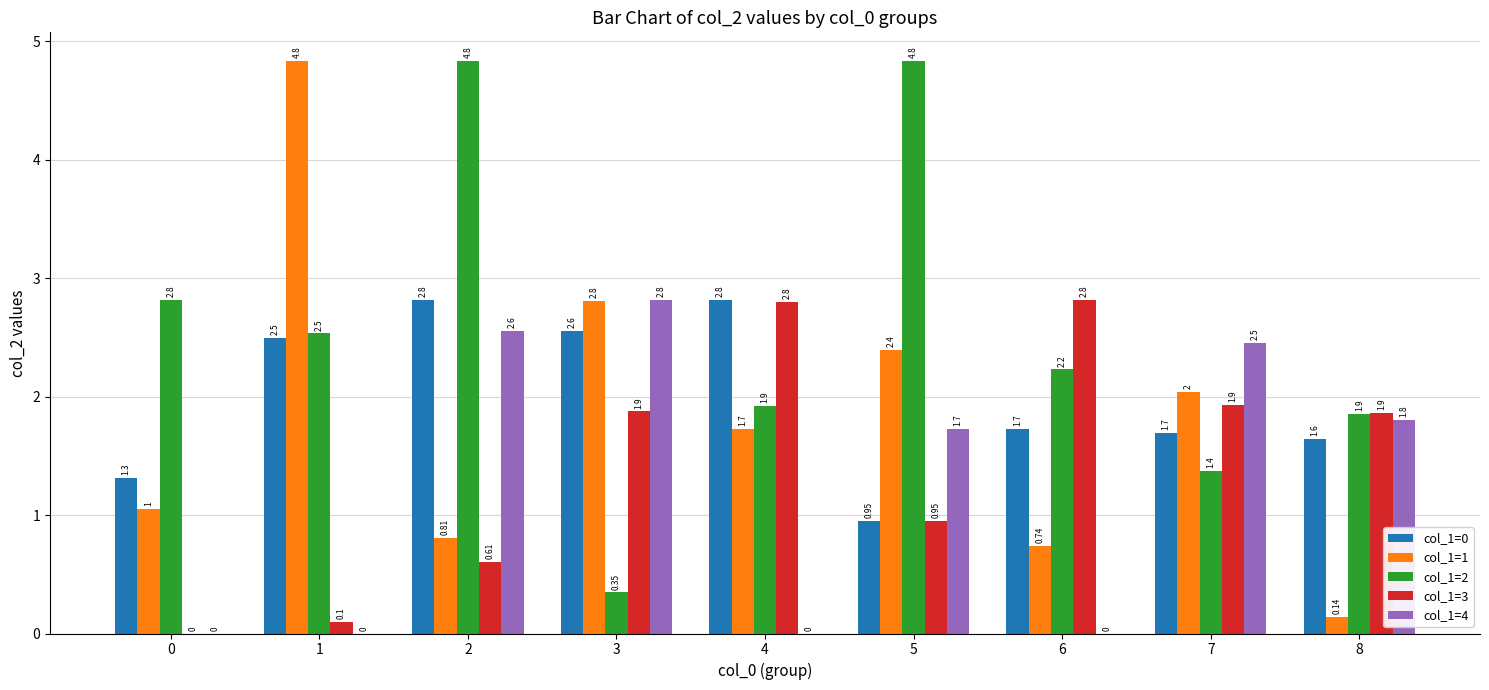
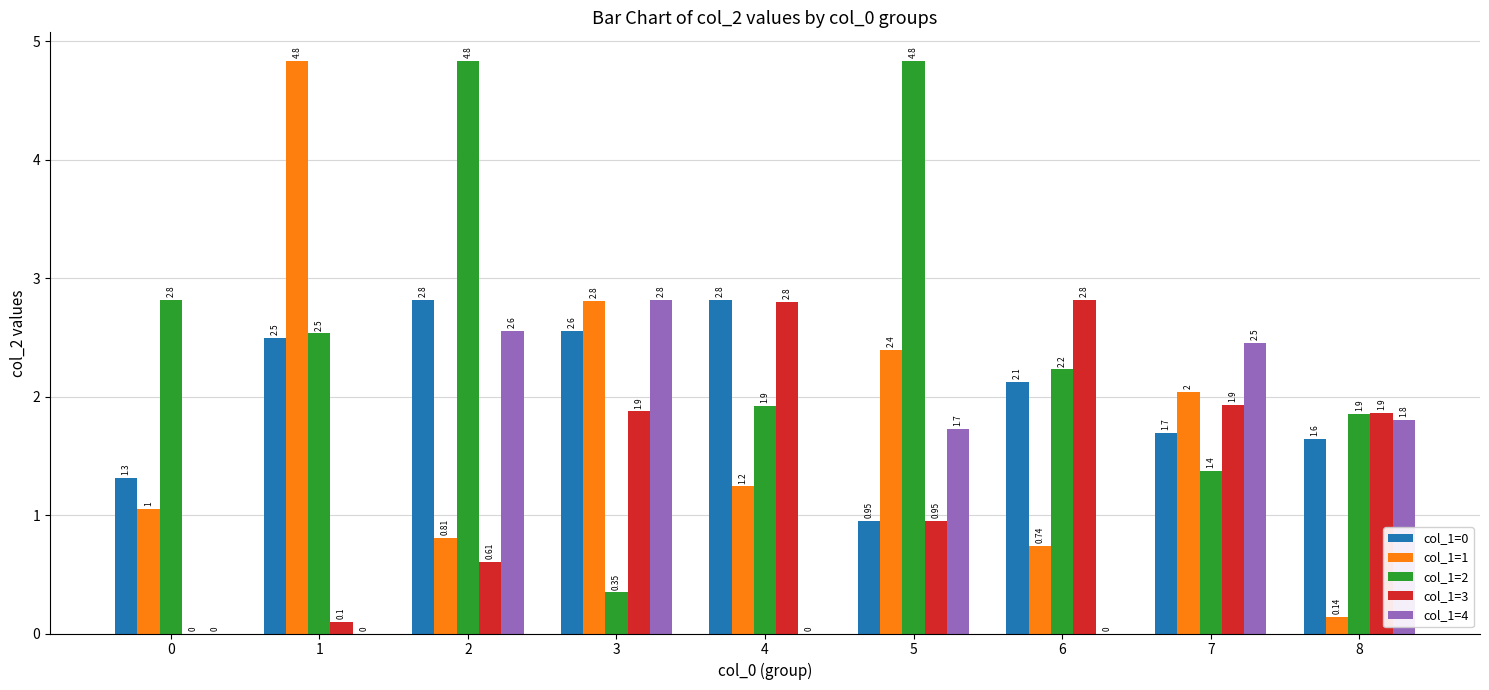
  {
    "col_1=0": {
      "0": 1.3,
      "1": 2.5,
      "2": 2.8,
      "3": 2.6,
      "4": 2.8,
      "5": 0.95,
-     "6": 1.7,
+     "6": 2.1,
      "7": 1.7,
      "8": 1.6
    },
    "col_1=1": {
      "0": 1,
      "1": 4.8,
      "2": 0.81,
      "3": 2.8,
-     "4": 1.7,
+     "4": 1.2,
      "5": 2.4,
      "6": 0.74,
      "7": 2,
      "8": 0.14
    },
    "col_1=2": {
      "0": 2.8,
      "1": 2.5,
      "2": 4.8,
      "3": 0.35,
      "4": 1.9,
      "5": 4.8,
      "6": 2.2,
      "7": 1.4,
      "8": 1.9
    },
    "col_1=3": {
      "0": 0,
      "1": 0.1,
      "2": 0.61,
      "3": 1.9,
      "4": 2.8,
      "5": 0.95,
      "6": 2.8,
      "7": 1.9,
      "8": 1.9
    },
    "col_1=4": {
      "0": 0,
      "1": 0,
      "2": 2.6,
      "3": 2.8,
      "4": 0,
      "5": 1.7,
      "6": 0,
      "7": 2.5,
      "8": 1.8
    }
  }
